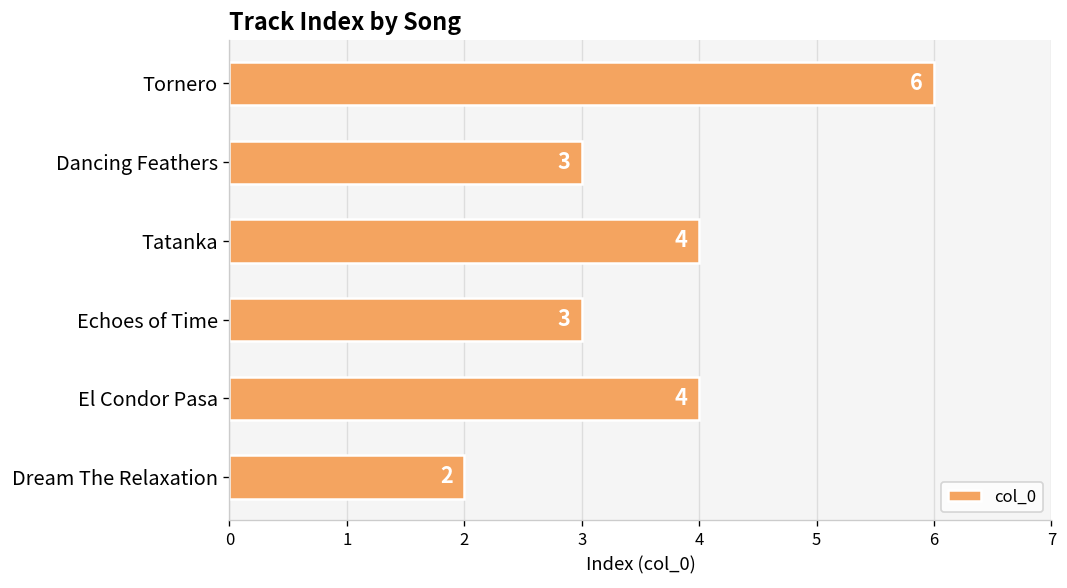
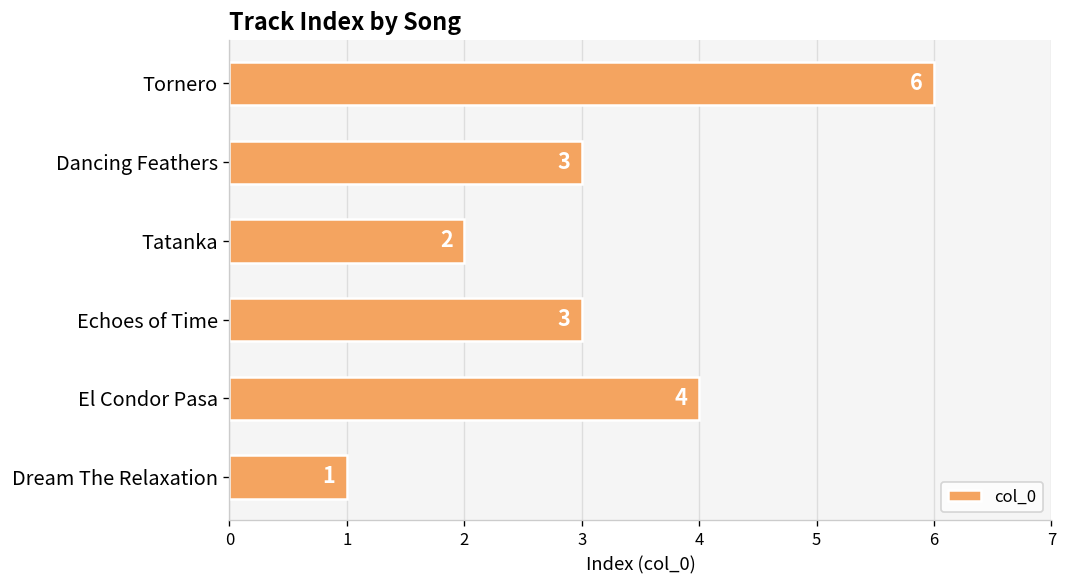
  {
    "Tornero": 6,
    "Dancing Feathers": 3,
-   "Tatanka": 4,
+   "Tatanka": 2,
    "Echoes of Time": 3,
    "El Condor Pasa": 4,
-   "Dream The Relaxation": 2
+   "Dream The Relaxation": 1
  }
